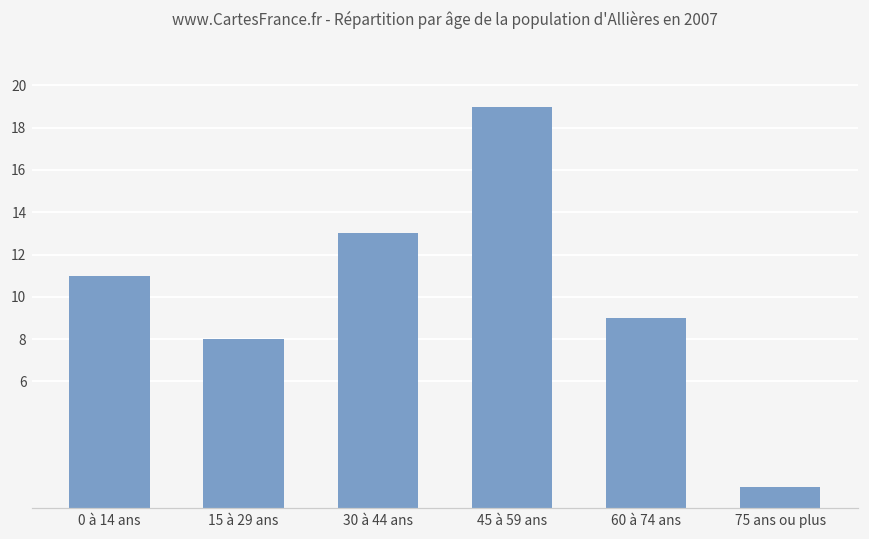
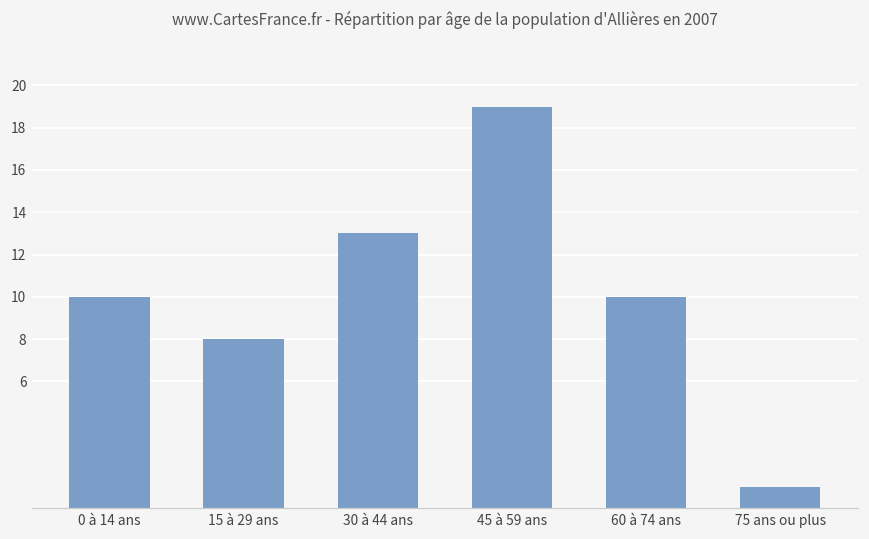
  {
-   "0 à 14 ans": 11,
+   "0 à 14 ans": 10,
    "15 à 29 ans": 8,
    "30 à 44 ans": 13,
    "45 à 59 ans": 19,
-   "60 à 74 ans": 9,
+   "60 à 74 ans": 10,
    "75 ans ou plus": 1
  }
